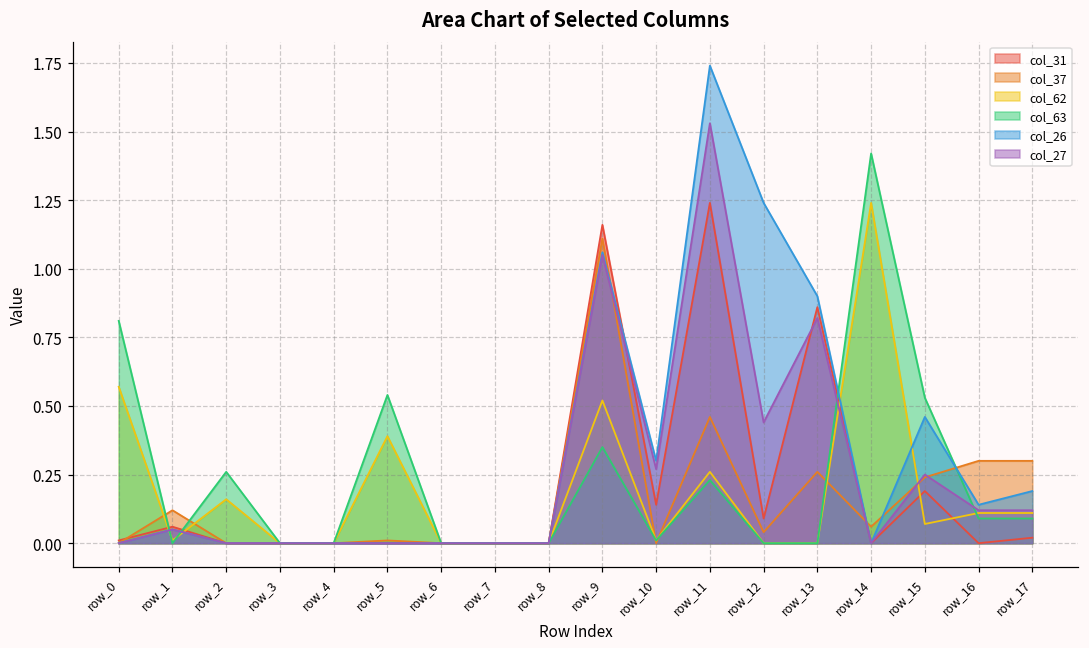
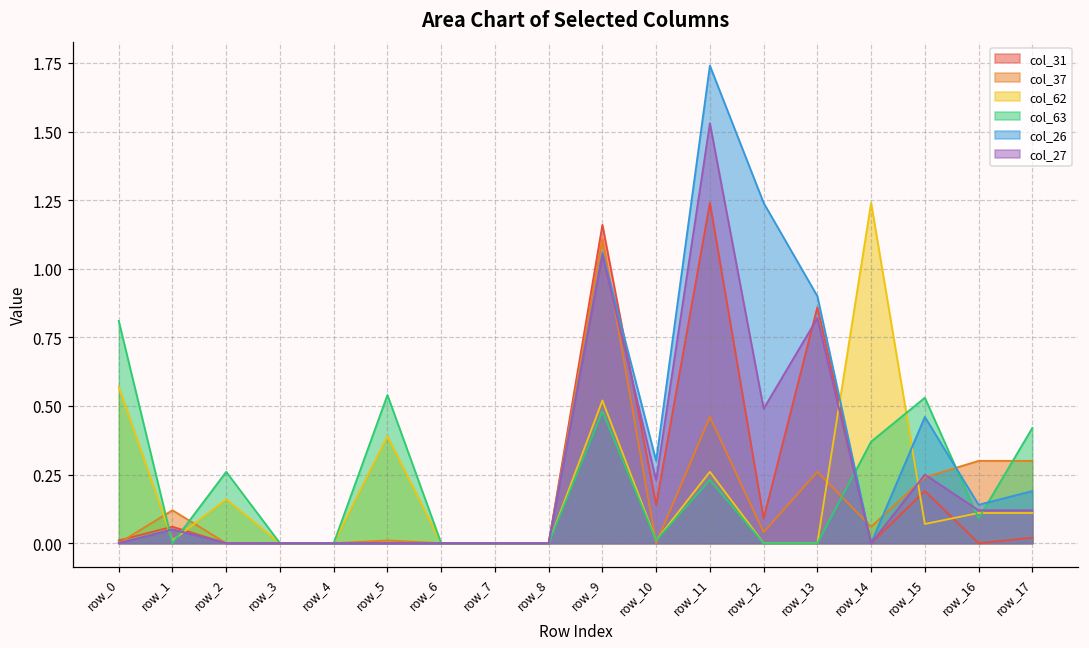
  {
    "col_63": {
      "row_0": 0.81,
      "row_2": 0.26,
      "row_5": 0.54,
-     "row_9": 0.35,
+     "row_9": 0.48,
      "row_11": 0.23,
-     "row_14": 1.42,
+     "row_14": 0.37,
      "row_15": 0.53,
      "row_16": 0.09,
-     "row_17": 0.09
+     "row_17": 0.42
    },
    "col_26": {
      "row_10": 0.30,
      "row_11": 1.74,
      "row_12": 1.24,
      "row_13": 0.90,
      "row_15": 0.46,
      "row_16": 0.14,
      "row_17": 0.19
    },
    "col_27": {
-     "row_10": 0.27,
+     "row_10": 0.23,
      "row_11": 1.53,
-     "row_12": 0.44,
+     "row_12": 0.49,
      "row_13": 0.82
    }
  }
